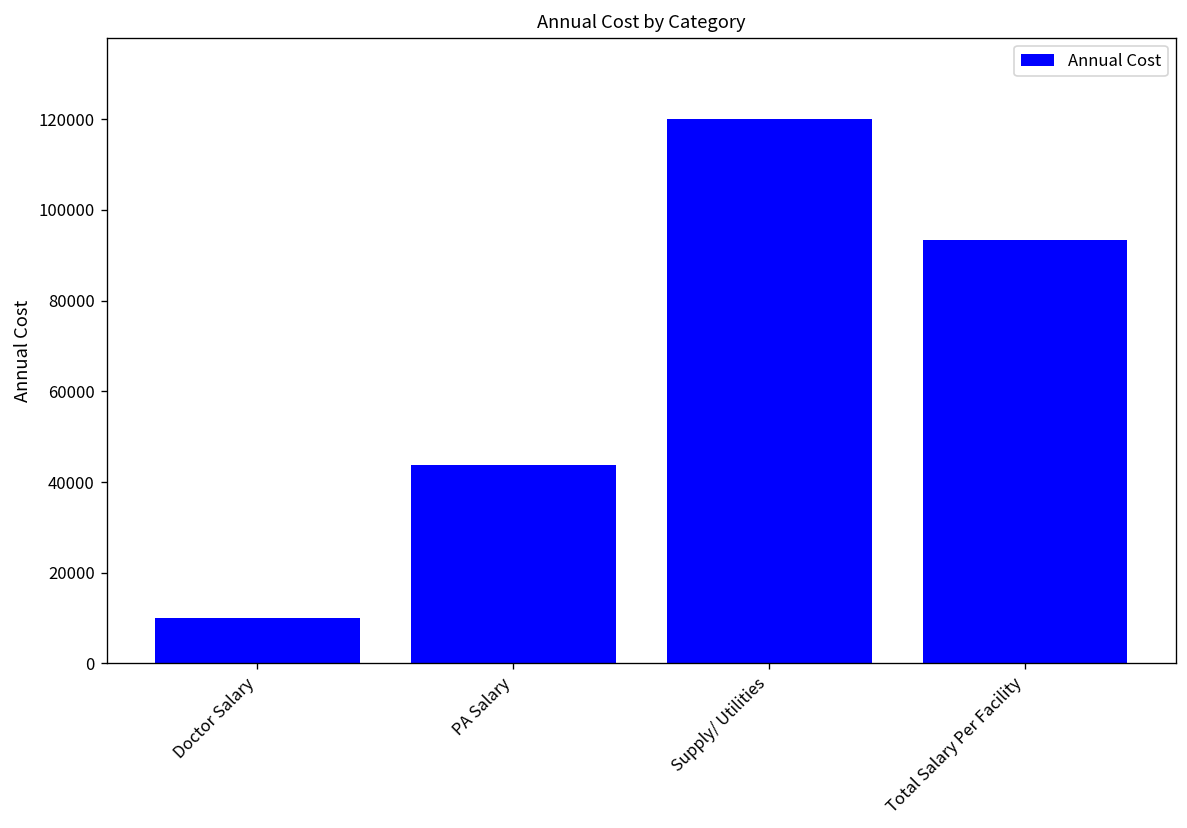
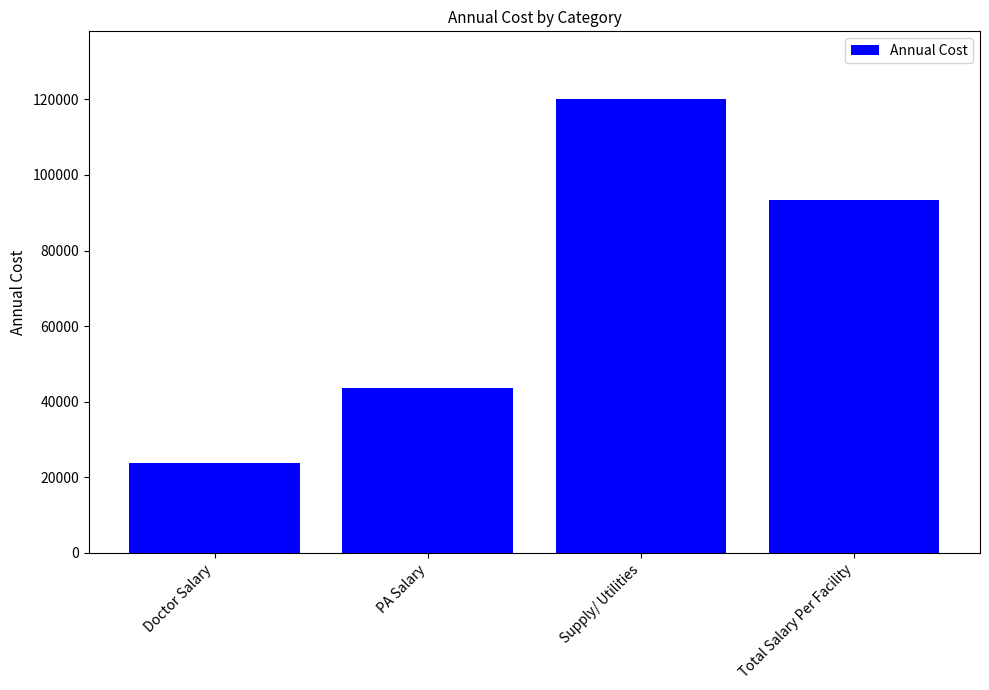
  {
-   "Doctor Salary": 10000,
+   "Doctor Salary": 24000,
    "PA Salary": 44000,
    "Supply/ Utilities": 120000,
    "Total Salary Per Facility": 93000
  }
